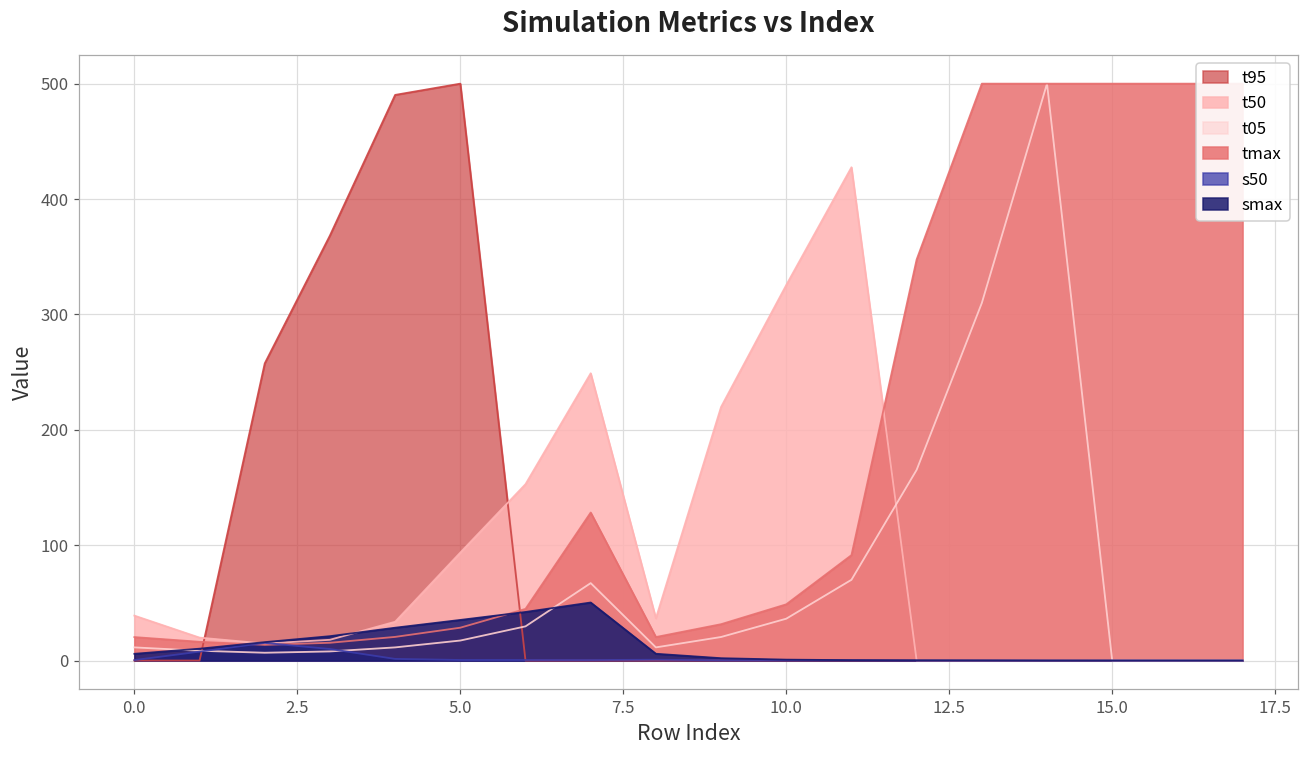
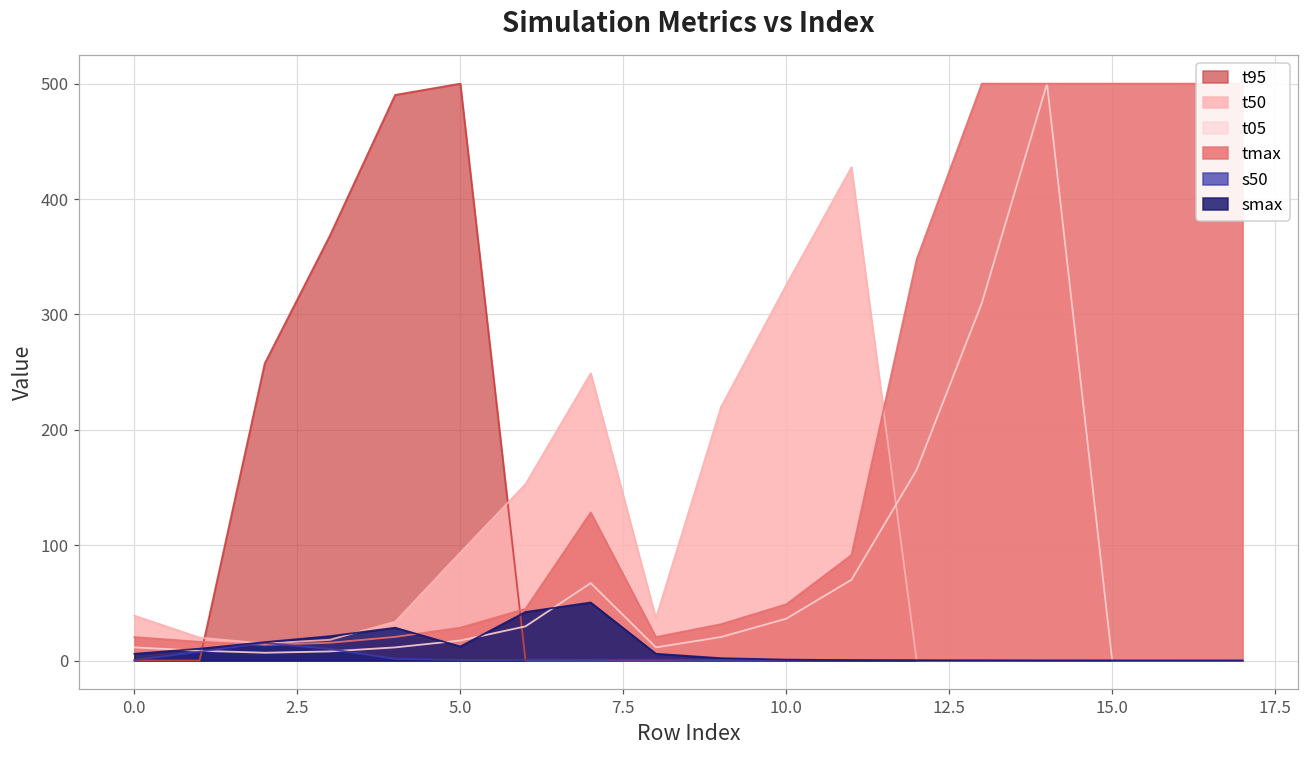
  {
    "s50": {
      "5.0": 0
    },
    "smax": {
      "0.0": 6,
-     "5.0": 35
+     "5.0": 12
    }
  }
